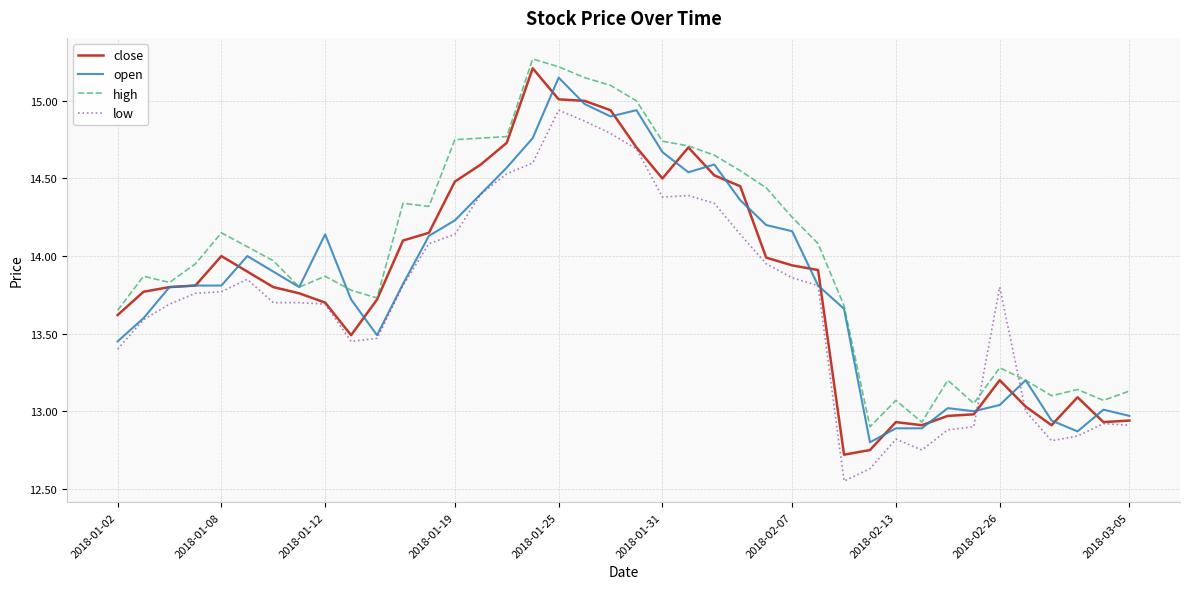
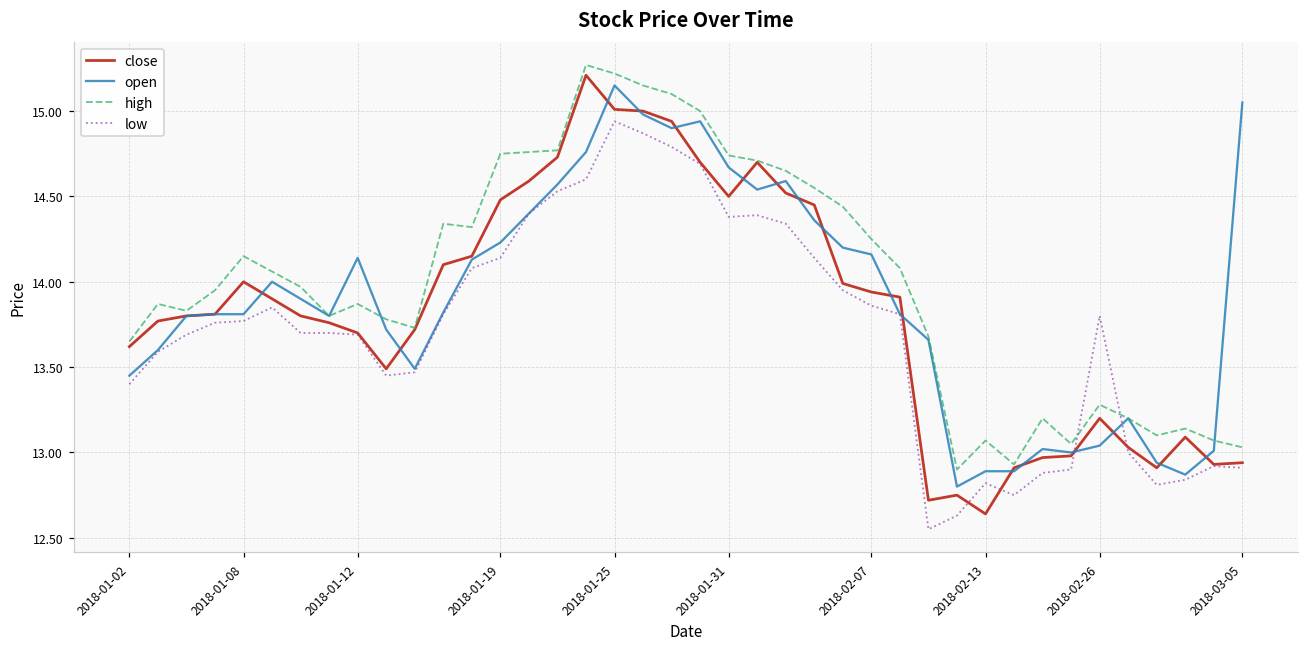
  {
    "close": {
      "2018-01-02": 13.62,
      "2018-01-08": 14.00,
      "2018-01-19": 14.48,
      "2018-01-25": 15.01,
      "2018-01-31": 14.50,
      "2018-02-07": 13.94,
-     "2018-02-13": 12.93,
+     "2018-02-13": 12.64,
      "2018-02-26": 13.20,
      "2018-03-05": 12.94
    },
    "open": {
      "2018-01-02": 13.45,
      "2018-01-08": 13.81,
      "2018-01-12": 14.14,
      "2018-01-19": 14.23,
      "2018-01-25": 15.15,
      "2018-01-31": 14.67,
      "2018-02-07": 14.16,
      "2018-02-13": 12.89,
      "2018-02-26": 13.04,
-     "2018-03-05": 12.97
+     "2018-03-05": 15.05
    },
    "high": {
      "2018-01-02": 13.65,
      "2018-01-08": 14.15,
      "2018-01-12": 13.87,
      "2018-01-19": 14.75,
      "2018-01-25": 15.22,
      "2018-01-31": 14.74,
      "2018-02-07": 14.25,
      "2018-02-13": 13.07,
      "2018-02-26": 13.28,
-     "2018-03-05": 13.13
+     "2018-03-05": 13.03
    },
    "low": {
      "2018-01-02": 13.40,
      "2018-01-08": 13.77,
      "2018-01-19": 14.14,
      "2018-01-25": 14.94,
      "2018-01-31": 14.38,
      "2018-02-07": 13.86,
      "2018-02-13": 12.82,
      "2018-02-26": 13.80,
      "2018-03-05": 12.91
    }
  }
